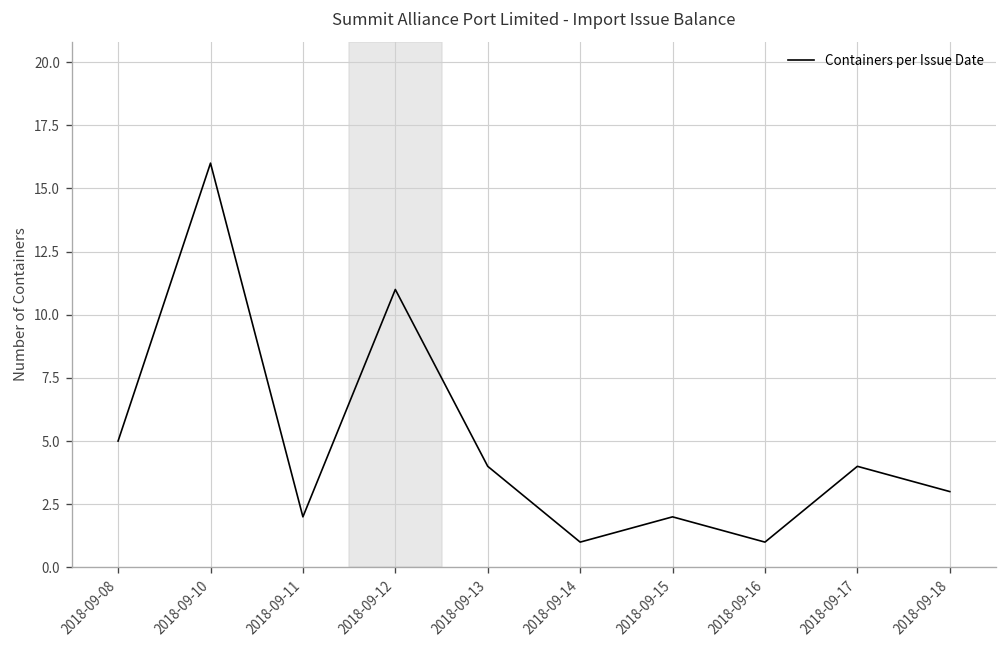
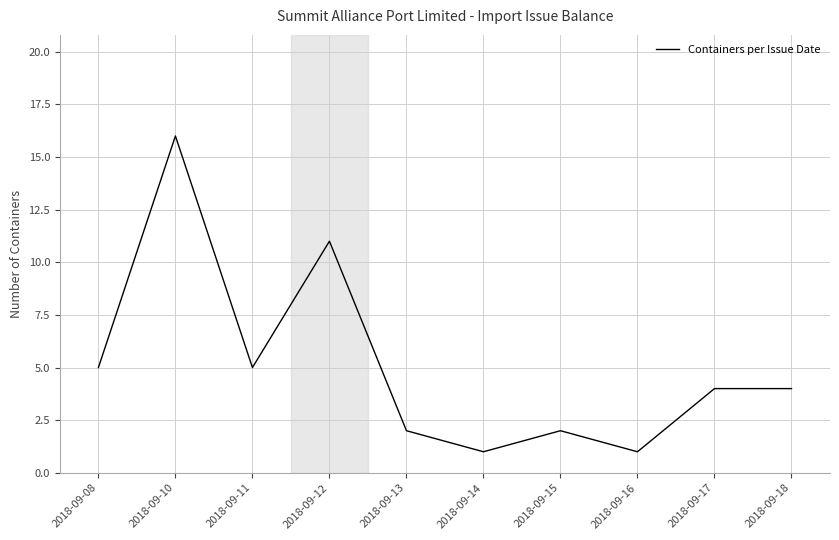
  {
    "2018-09-08": 5,
    "2018-09-10": 16,
-   "2018-09-11": 2,
+   "2018-09-11": 5,
    "2018-09-12": 11,
-   "2018-09-13": 4,
+   "2018-09-13": 2,
    "2018-09-14": 1,
    "2018-09-15": 2,
    "2018-09-16": 1,
    "2018-09-17": 4,
-   "2018-09-18": 3
+   "2018-09-18": 4
  }
